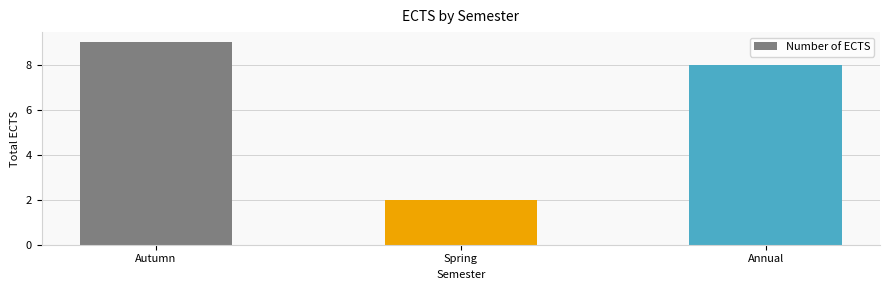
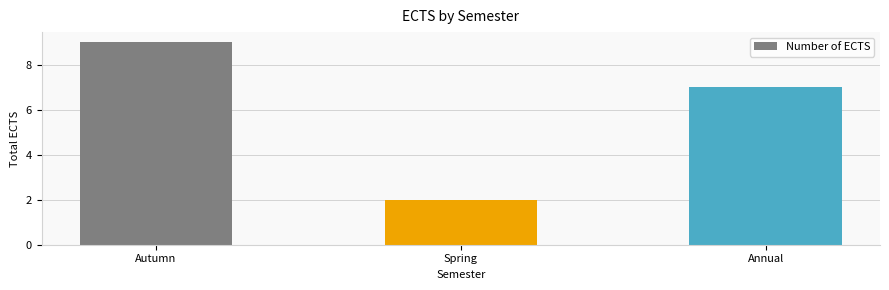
  {
    "Autumn": 9,
    "Spring": 2,
-   "Annual": 8
+   "Annual": 7
  }
